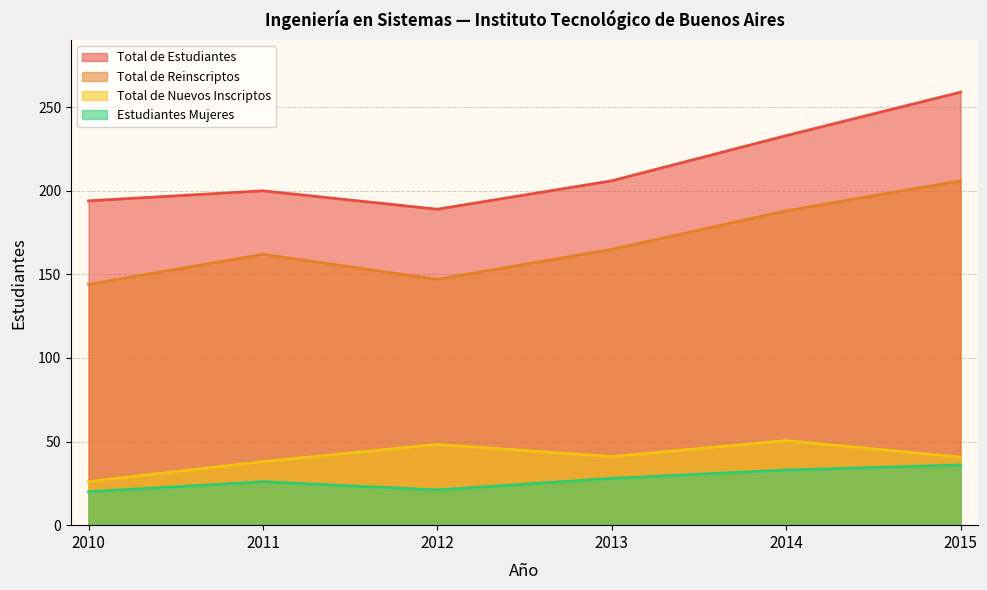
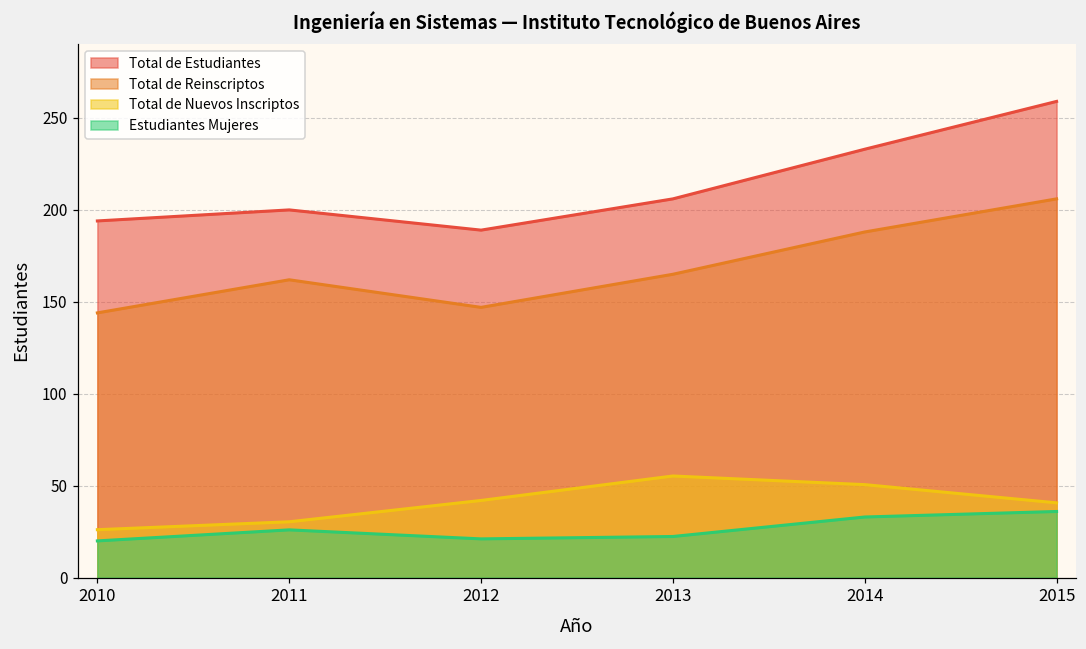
  {
    "Total de Nuevos Inscriptos": {
      "2010": 26,
-     "2011": 38,
-     "2012": 48,
-     "2013": 41,
+     "2011": 30,
+     "2012": 42,
+     "2013": 55,
      "2014": 51,
      "2015": 41
    },
    "Estudiantes Mujeres": {
      "2010": 20,
      "2011": 26,
      "2012": 21,
-     "2013": 28,
+     "2013": 22,
      "2014": 33,
      "2015": 36
    }
  }
